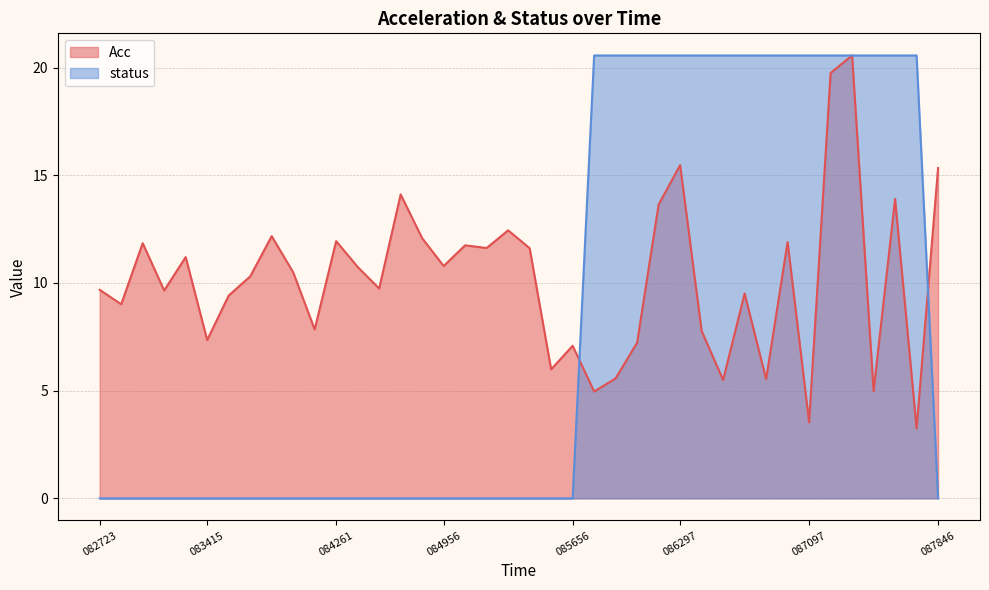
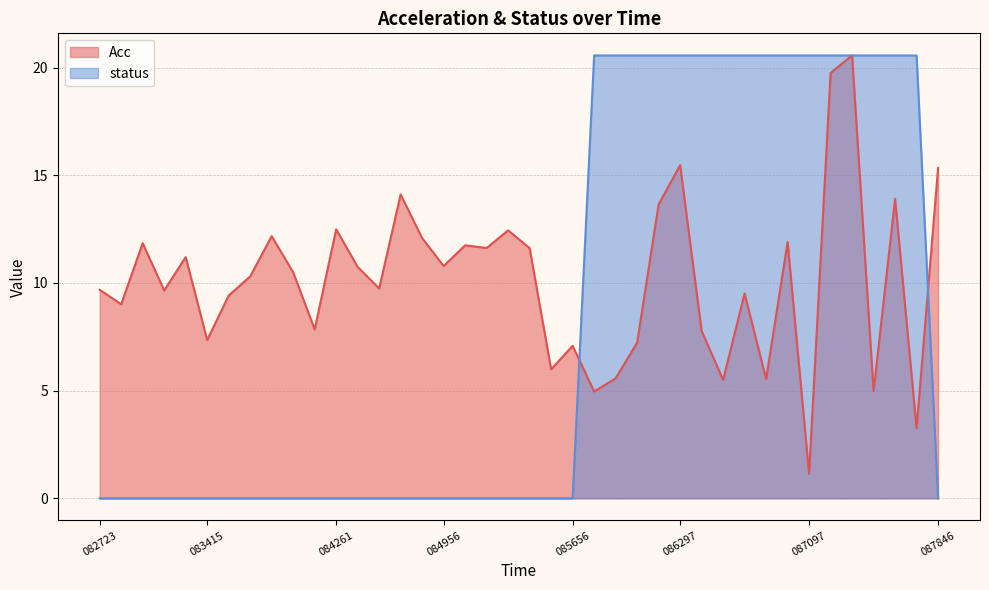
  {
    "Acc": {
      "082723": 9.7,
      "083415": 7.4,
-     "084261": 11.9,
+     "084261": 12.5,
      "084956": 10.8,
      "085656": 7.1,
      "086297": 15.5,
-     "087097": 3.5,
+     "087097": 1.1,
      "087846": 15.3
    },
    "status": {
      "082723": 0.0,
      "083415": 0.0,
      "084261": 0.0,
      "084956": 0.0,
      "085656": 0.0,
      "086297": 20.6,
      "087097": 20.6,
      "087846": 0.0
    }
  }
